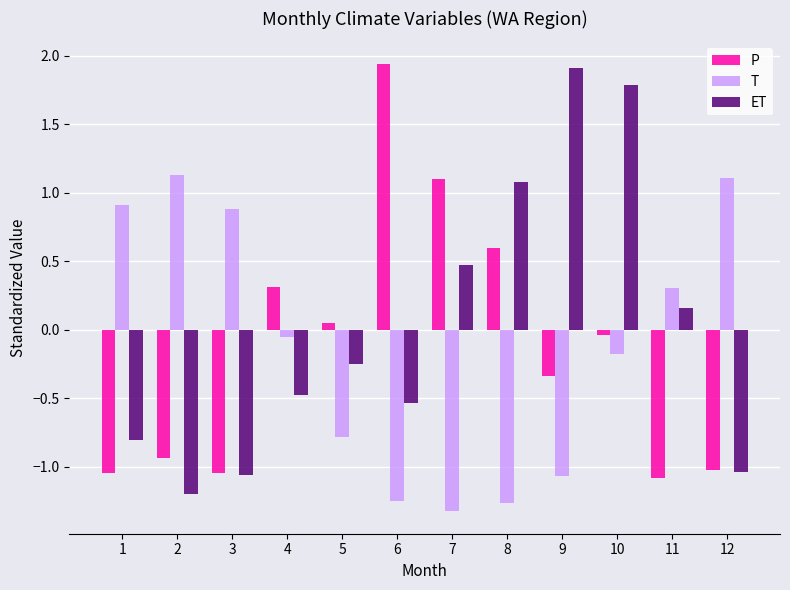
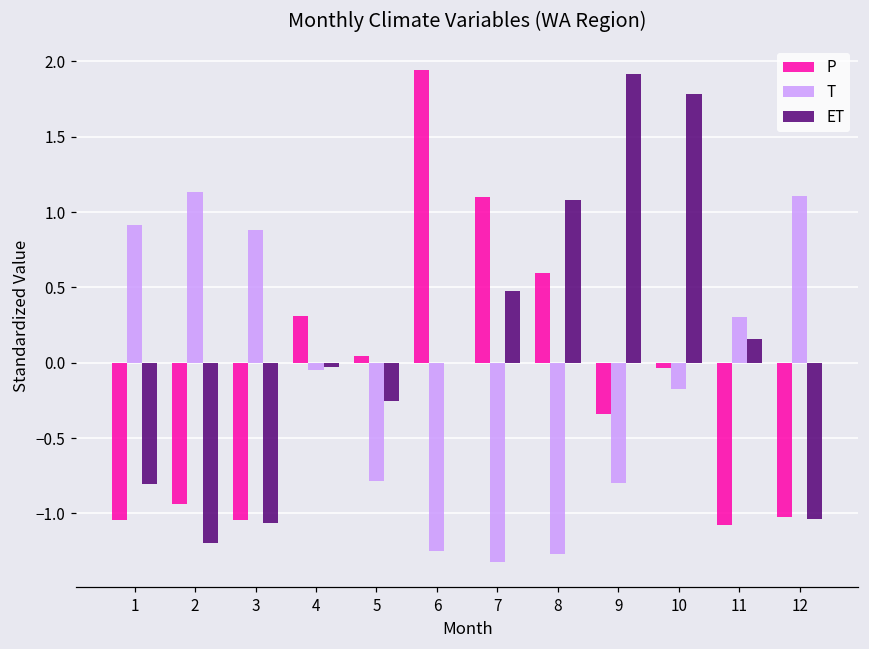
  {
    "P": {
      "1": -1.05,
      "2": -0.94,
      "3": -1.05,
      "4": 0.31,
      "5": 0.05,
      "6": 1.94,
      "7": 1.10,
      "8": 0.60,
      "9": -0.34,
      "10": -0.04,
      "11": -1.08,
      "12": -1.02
    },
    "T": {
      "1": 0.91,
      "2": 1.13,
      "3": 0.88,
      "4": -0.05,
      "5": -0.79,
      "6": -1.25,
      "7": -1.33,
      "8": -1.27,
-     "9": -1.07,
+     "9": -0.80,
      "10": -0.18,
      "11": 0.30,
      "12": 1.11
    },
    "ET": {
      "1": -0.80,
      "2": -1.20,
      "3": -1.06,
-     "4": -0.48,
+     "4": -0.03,
      "5": -0.25,
-     "6": -0.54,
+     "6": 0.00,
      "7": 0.48,
      "8": 1.08,
      "9": 1.91,
      "10": 1.79,
      "11": 0.16,
      "12": -1.04
    }
  }
